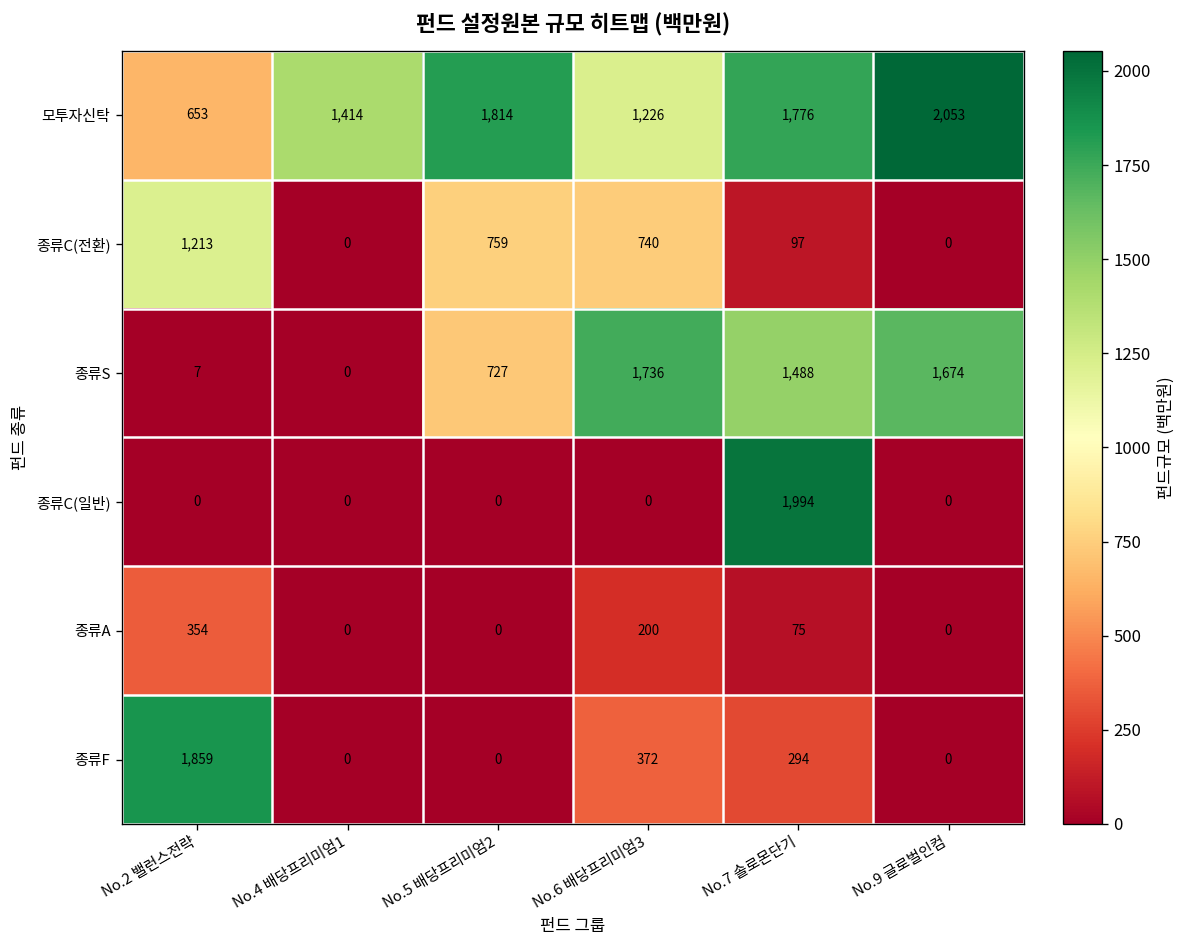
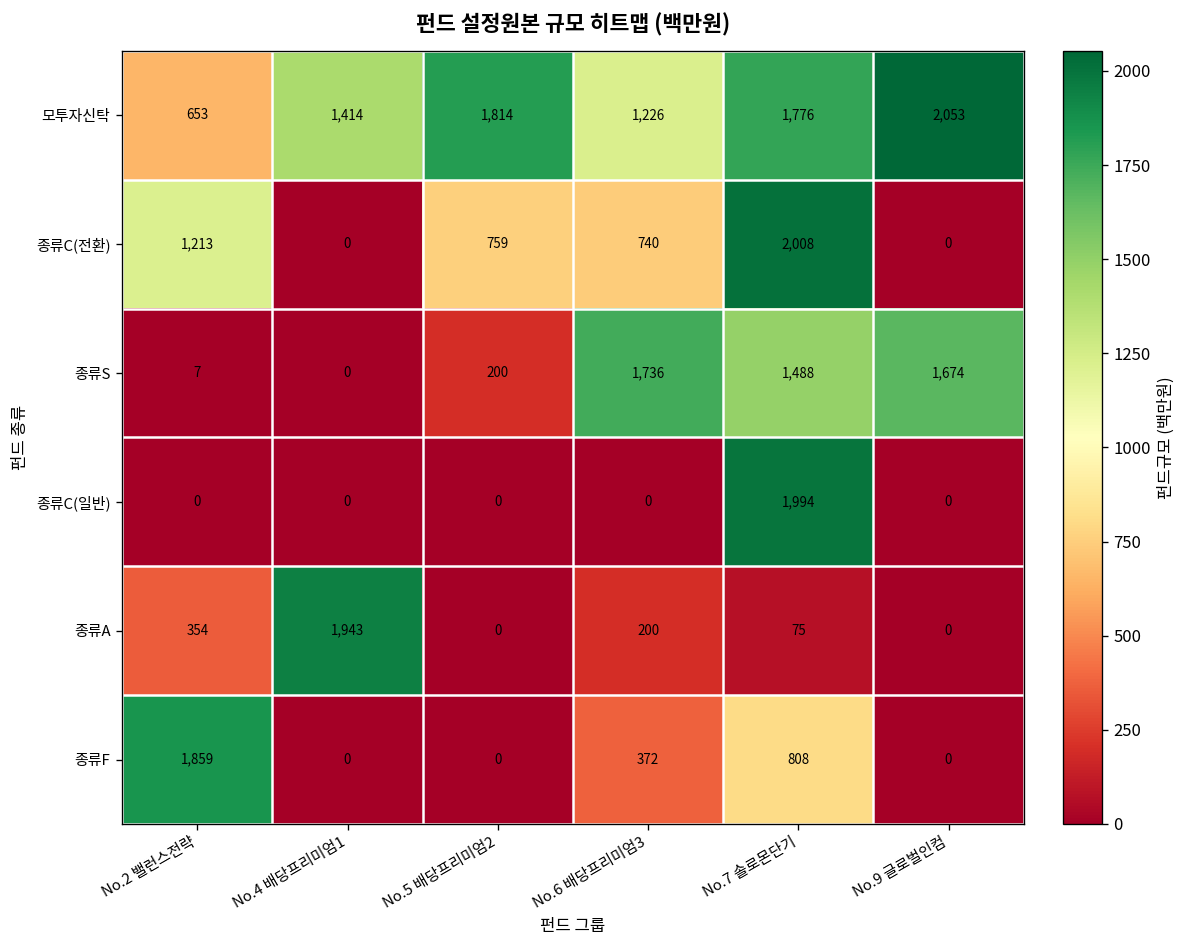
  {
    "모투자신탁": {
      "No.2 밸런스전략": "653",
      "No.4 배당프리미엄1": "1,414",
      "No.5 배당프리미엄2": "1,814",
      "No.6 배당프리미엄3": "1,226",
      "No.7 솔로몬단기": "1,776",
      "No.9 글로벌인컴": "2,053"
    },
    "종류C(전환)": {
      "No.2 밸런스전략": "1,213",
      "No.4 배당프리미엄1": "0",
      "No.5 배당프리미엄2": "759",
      "No.6 배당프리미엄3": "740",
-     "No.7 솔로몬단기": "97",
+     "No.7 솔로몬단기": "2,008",
      "No.9 글로벌인컴": "0"
    },
    "종류S": {
      "No.2 밸런스전략": "7",
      "No.4 배당프리미엄1": "0",
-     "No.5 배당프리미엄2": "727",
+     "No.5 배당프리미엄2": "200",
      "No.6 배당프리미엄3": "1,736",
      "No.7 솔로몬단기": "1,488",
      "No.9 글로벌인컴": "1,674"
    },
    "종류C(일반)": {
      "No.2 밸런스전략": "0",
      "No.4 배당프리미엄1": "0",
      "No.5 배당프리미엄2": "0",
      "No.6 배당프리미엄3": "0",
      "No.7 솔로몬단기": "1,994",
      "No.9 글로벌인컴": "0"
    },
    "종류A": {
      "No.2 밸런스전략": "354",
-     "No.4 배당프리미엄1": "0",
+     "No.4 배당프리미엄1": "1,943",
      "No.5 배당프리미엄2": "0",
      "No.6 배당프리미엄3": "200",
      "No.7 솔로몬단기": "75",
      "No.9 글로벌인컴": "0"
    },
    "종류F": {
      "No.2 밸런스전략": "1,859",
      "No.4 배당프리미엄1": "0",
      "No.5 배당프리미엄2": "0",
      "No.6 배당프리미엄3": "372",
-     "No.7 솔로몬단기": "294",
+     "No.7 솔로몬단기": "808",
      "No.9 글로벌인컴": "0"
    }
  }
